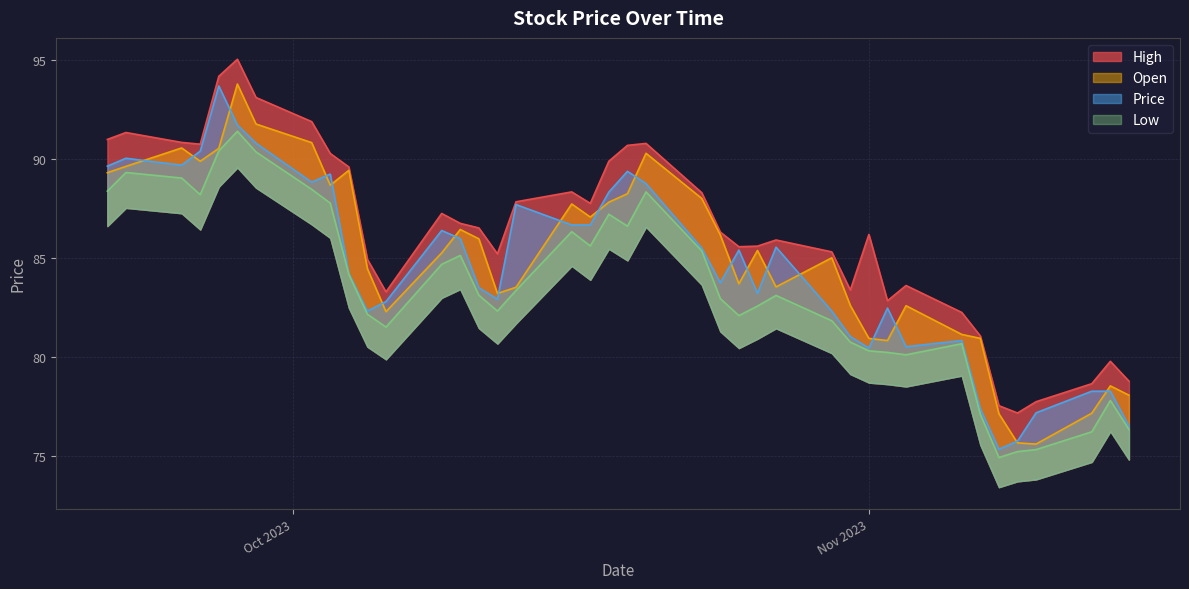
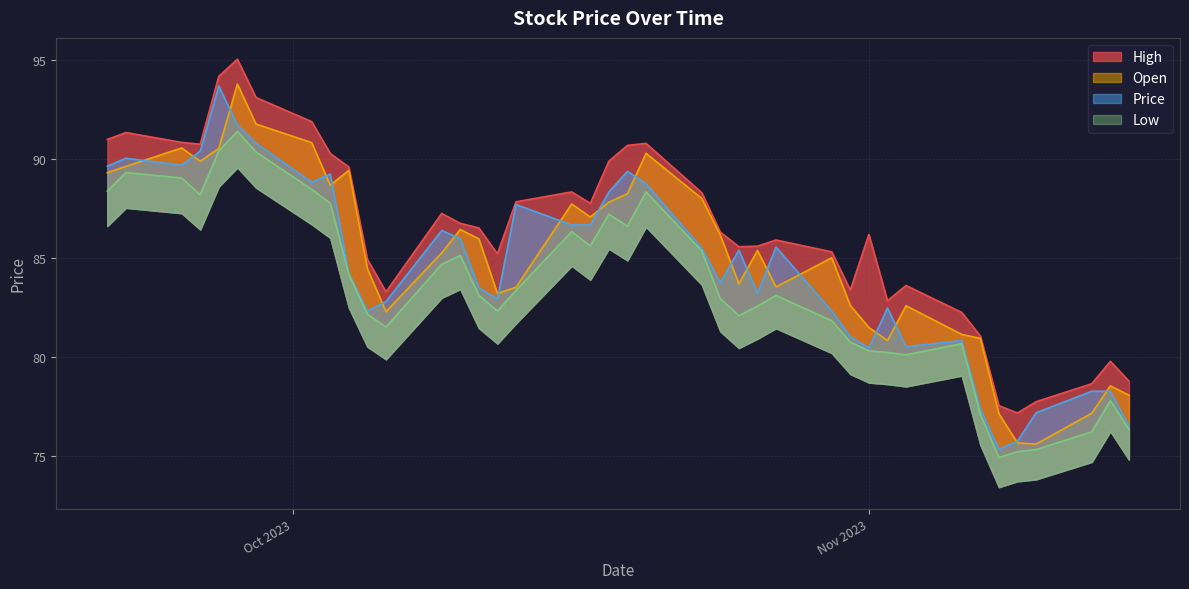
  {
    "High": {
      "Nov 2023": 86.2
    },
    "Open": {
-     "Nov 2023": 80.9
+     "Nov 2023": 81.5
    },
    "Price": {
      "Nov 2023": 80.4
    },
    "Low": {
      "Nov 2023": 80.3
    }
  }
